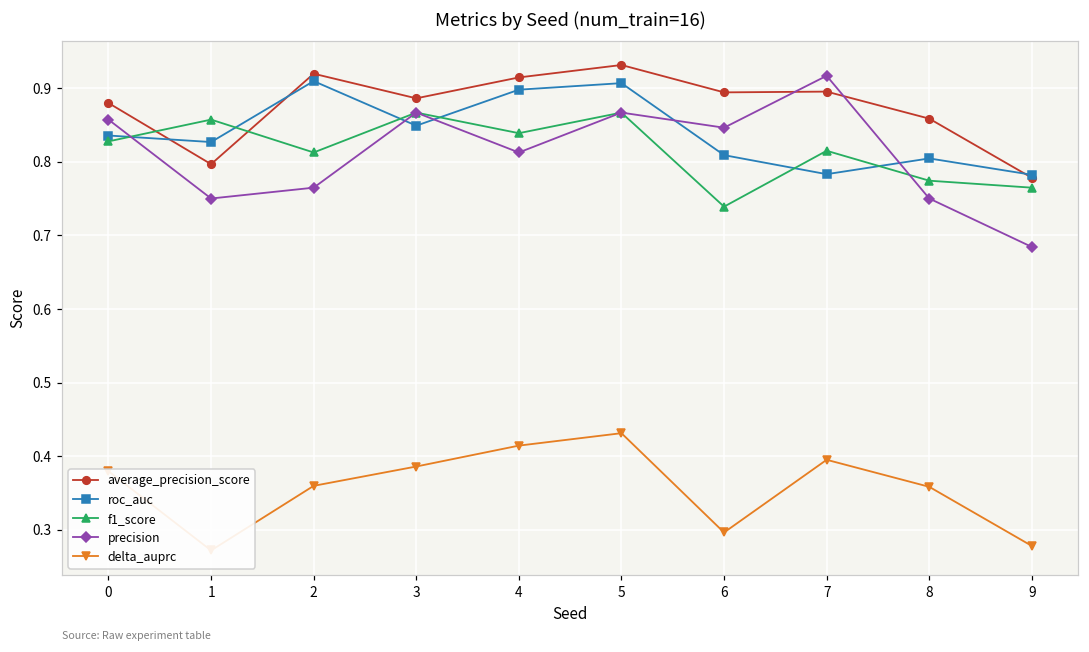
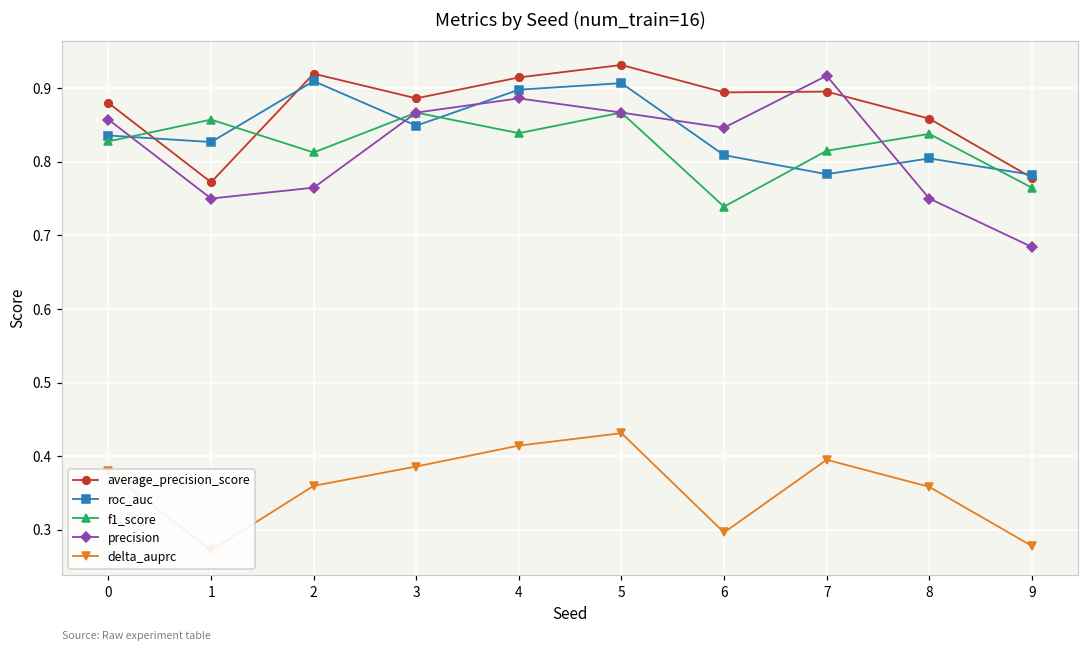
  {
    "average_precision_score": {
      "0": 0.88,
-     "1": 0.80,
+     "1": 0.77,
      "2": 0.92,
      "3": 0.89,
      "4": 0.91,
      "5": 0.93,
      "6": 0.89,
      "7": 0.90,
      "8": 0.86,
      "9": 0.78
    },
    "roc_auc": {
      "0": 0.84,
      "1": 0.83,
      "2": 0.91,
      "3": 0.85,
      "4": 0.90,
      "5": 0.91,
      "6": 0.81,
      "7": 0.78,
      "8": 0.80,
      "9": 0.78
    },
    "f1_score": {
      "0": 0.83,
      "1": 0.86,
      "2": 0.81,
      "4": 0.84,
      "6": 0.74,
      "7": 0.81,
-     "8": 0.77,
+     "8": 0.84,
      "9": 0.76
    },
    "precision": {
      "0": 0.86,
      "1": 0.75,
      "2": 0.76,
-     "4": 0.81,
+     "4": 0.89,
      "6": 0.85,
      "7": 0.92,
      "8": 0.75,
      "9": 0.68
    },
    "delta_auprc": {
      "0": 0.38,
      "2": 0.36,
      "3": 0.39,
      "4": 0.41,
      "5": 0.43,
      "6": 0.30,
      "7": 0.40,
      "8": 0.36,
      "9": 0.28
    }
  }
